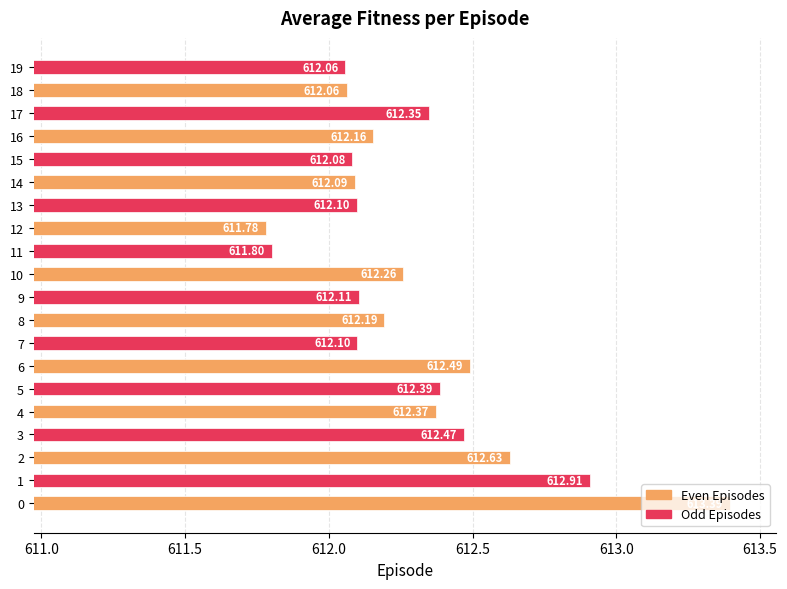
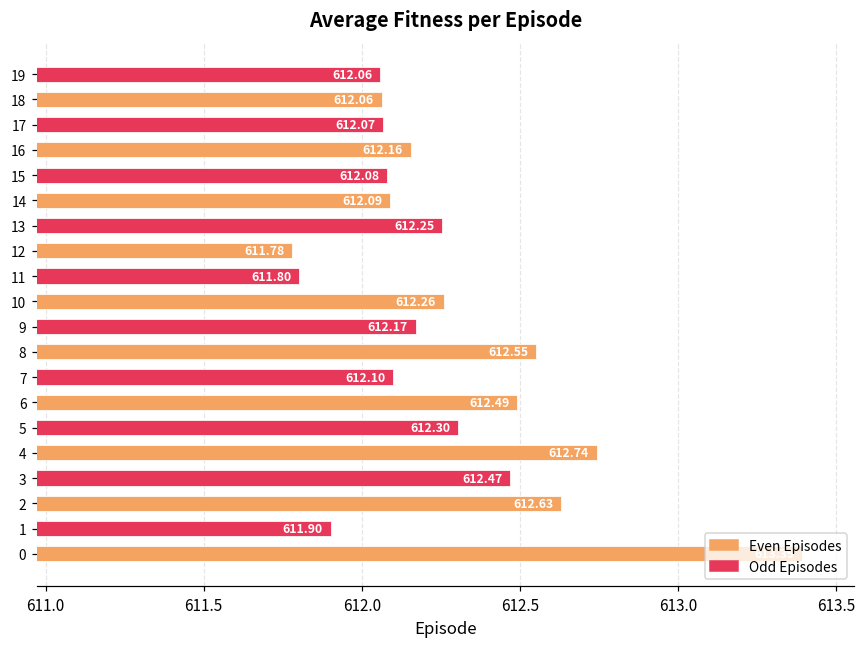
  {
    "19": 612.06,
    "18": 612.06,
-   "17": 612.35,
+   "17": 612.07,
    "16": 612.16,
    "15": 612.08,
    "14": 612.09,
-   "13": 612.10,
+   "13": 612.25,
    "12": 611.78,
    "11": 611.80,
    "10": 612.26,
-   "9": 612.11,
-   "8": 612.19,
+   "9": 612.17,
+   "8": 612.55,
    "7": 612.10,
    "6": 612.49,
-   "5": 612.39,
-   "4": 612.37,
+   "5": 612.30,
+   "4": 612.74,
    "3": 612.47,
    "2": 612.63,
-   "1": 612.91
+   "1": 611.90
  }
